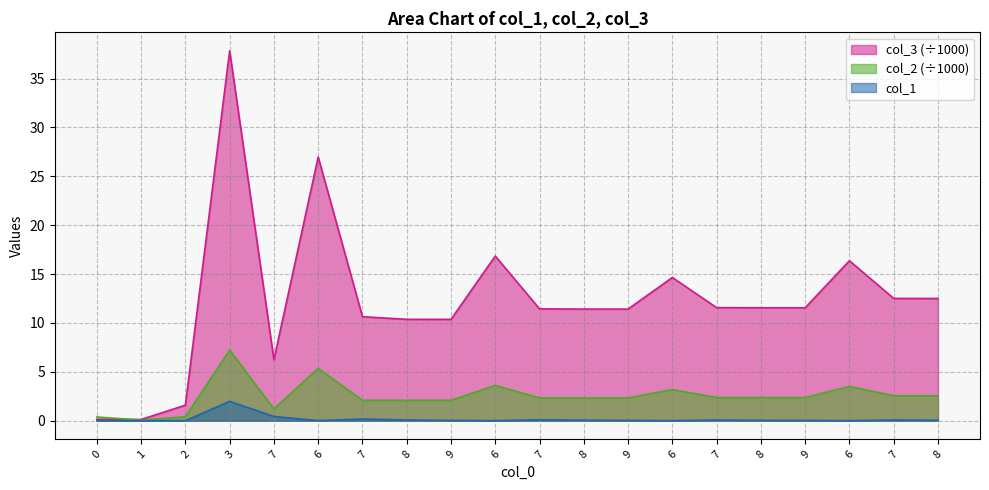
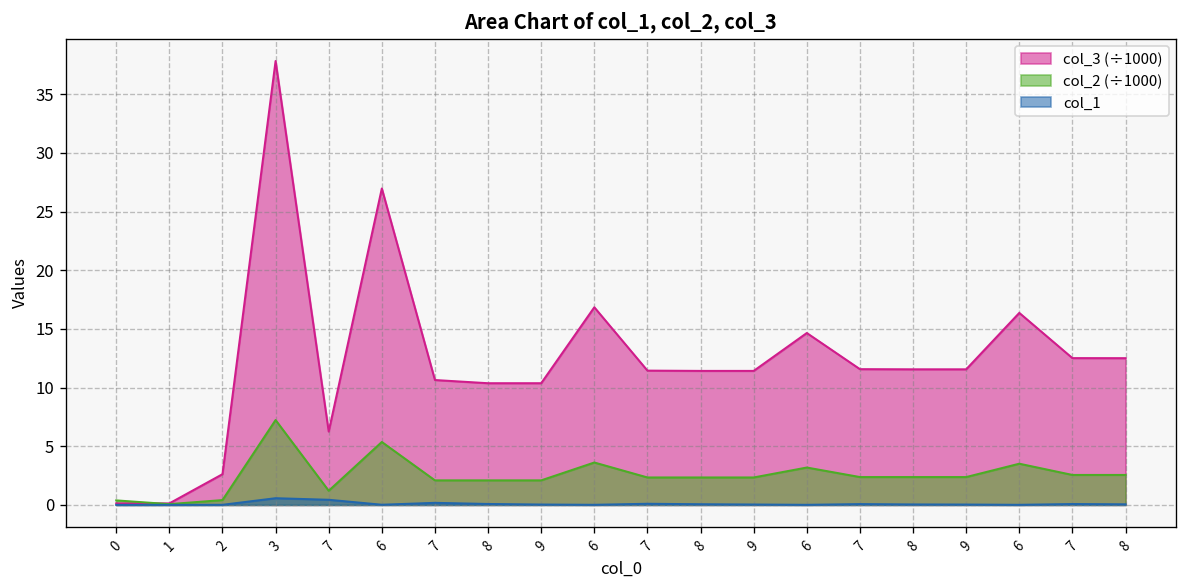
  {
    "col_3 (÷1000)": {
-     "2": 2,
+     "2": 3,
      "3": 38
    },
    "col_2 (÷1000)": {
      "2": 0,
      "3": 7
    },
    "col_1": {
      "2": 0,
-     "3": 2
+     "3": 1
    }
  }
